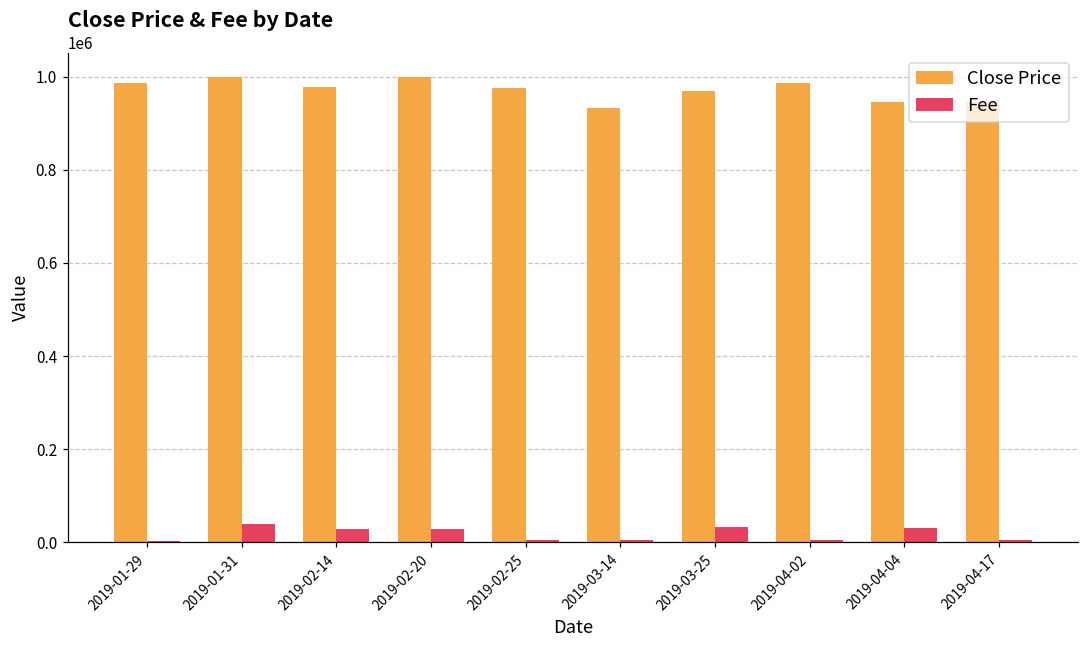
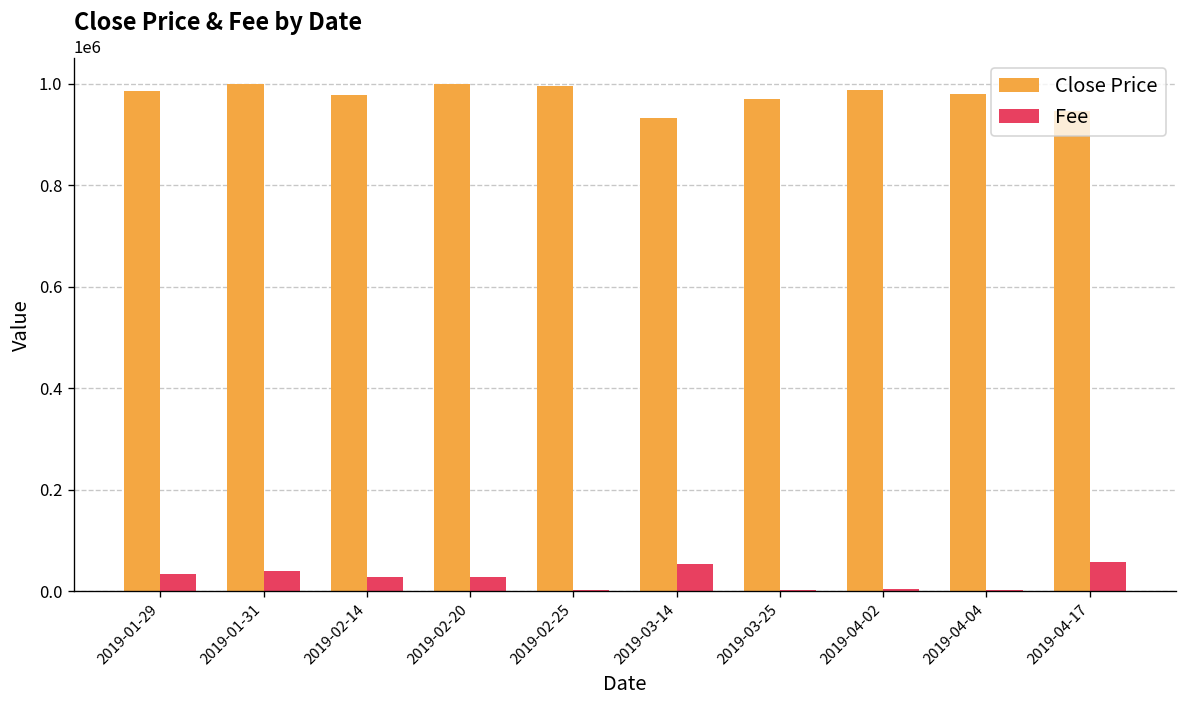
  {
    "Close Price": {
      "2019-01-29": 990000,
      "2019-01-31": 1000000,
      "2019-02-14": 980000,
      "2019-02-20": 1000000,
-     "2019-02-25": 980000,
+     "2019-02-25": 1000000,
      "2019-03-14": 930000,
      "2019-03-25": 970000,
      "2019-04-02": 990000,
-     "2019-04-04": 950000
+     "2019-04-04": 980000
    },
    "Fee": {
-     "2019-01-29": 0,
+     "2019-01-29": 30000,
      "2019-01-31": 40000,
      "2019-02-14": 30000,
      "2019-02-20": 30000,
-     "2019-03-14": 0,
-     "2019-03-25": 30000,
-     "2019-04-04": 30000,
-     "2019-04-17": 0
+     "2019-03-14": 50000,
+     "2019-03-25": 0,
+     "2019-04-04": 0,
+     "2019-04-17": 60000
    }
  }
